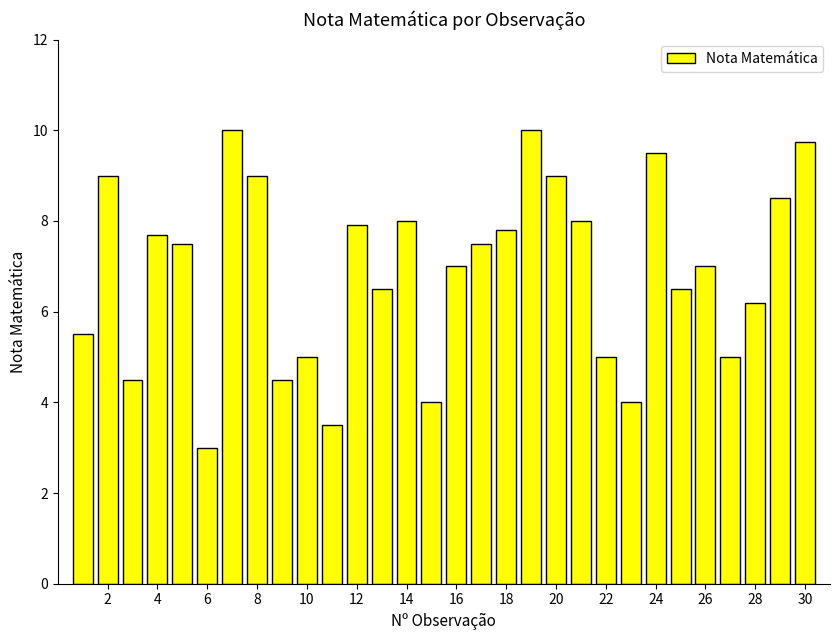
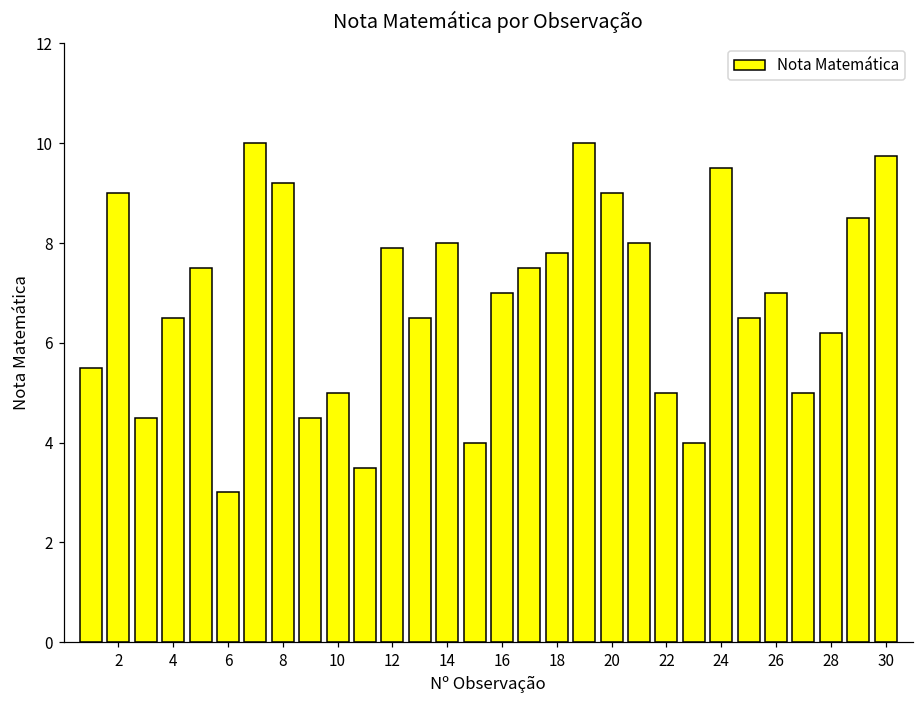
  {
    "2": 9.0,
-   "4": 7.7,
+   "4": 6.5,
    "6": 3.0,
-   "8": 9.0,
+   "8": 9.2,
    "10": 5.0,
    "12": 7.9,
    "14": 8.0,
    "16": 7.0,
    "18": 7.8,
    "20": 9.0,
    "22": 5.0,
    "24": 9.5,
    "26": 7.0,
    "28": 6.2,
    "30": 9.8
  }
